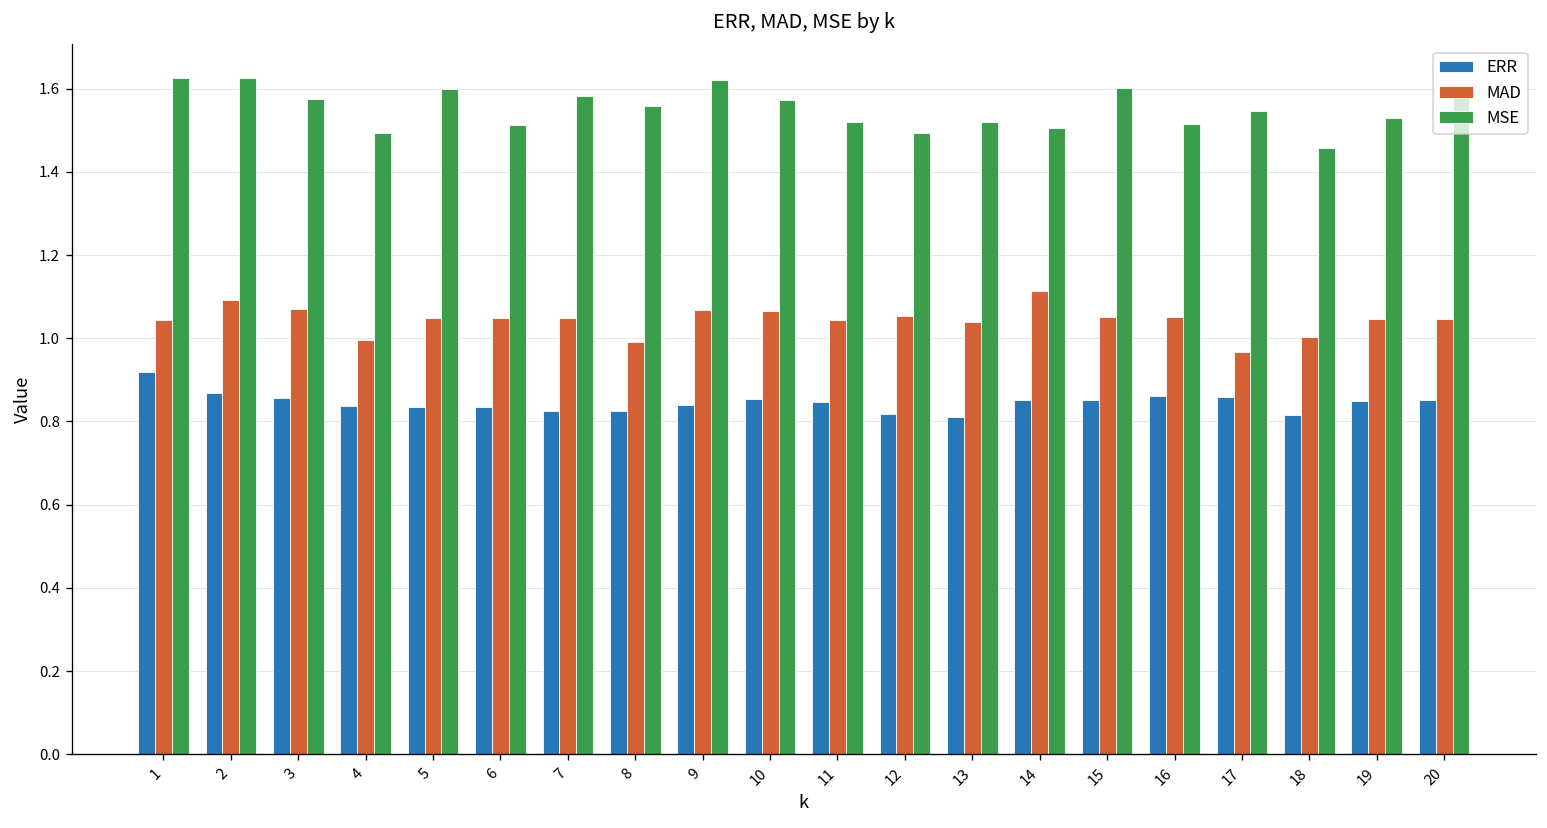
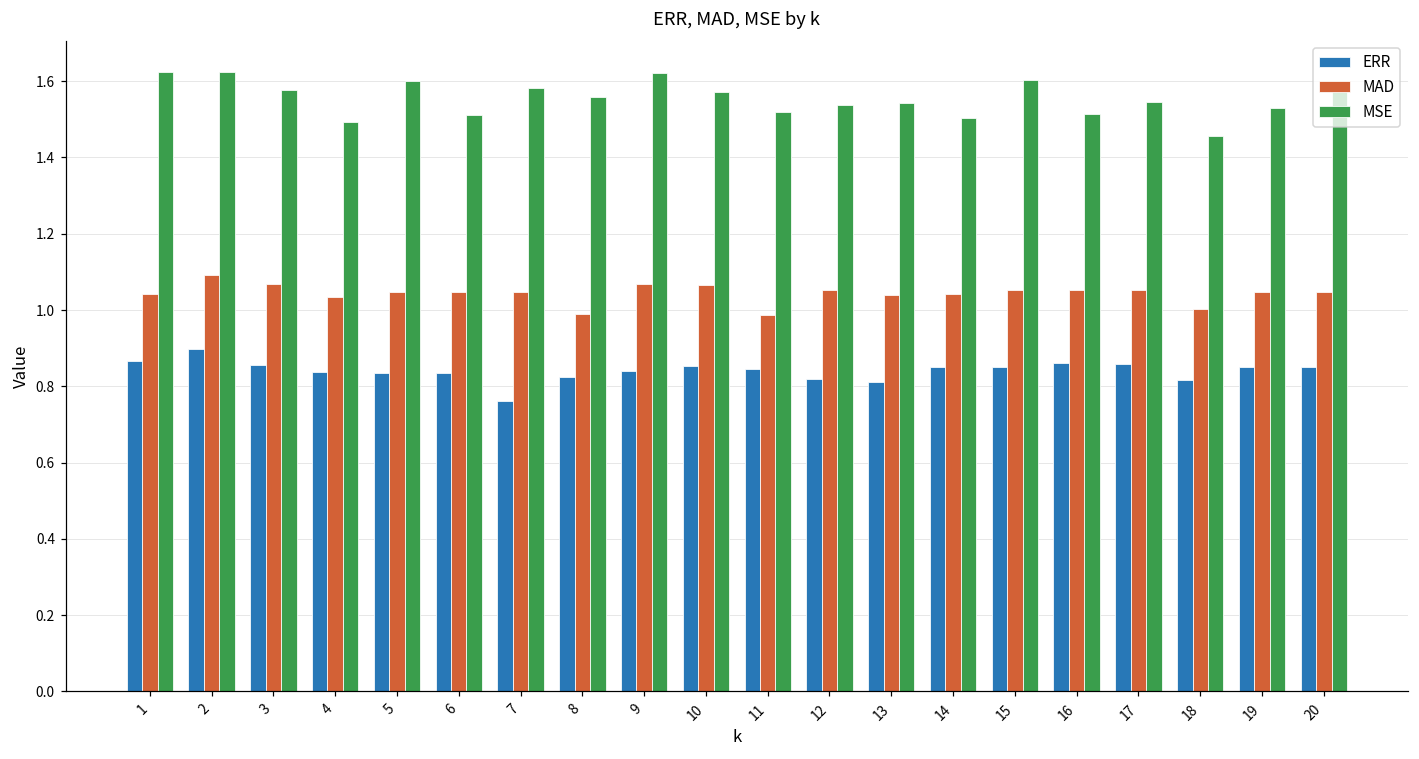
  {
    "ERR": {
-     "1": 0.92,
-     "2": 0.87,
+     "1": 0.87,
+     "2": 0.90,
      "3": 0.86,
      "4": 0.84,
      "5": 0.83,
      "6": 0.84,
-     "7": 0.82,
+     "7": 0.76,
      "8": 0.82,
      "9": 0.84,
      "10": 0.85,
      "11": 0.85,
      "12": 0.82,
      "13": 0.81,
      "14": 0.85,
      "15": 0.85,
      "16": 0.86,
      "17": 0.86,
      "18": 0.82,
      "19": 0.85,
      "20": 0.85
    },
    "MAD": {
      "1": 1.04,
      "2": 1.09,
      "3": 1.07,
-     "4": 1.00,
+     "4": 1.03,
      "5": 1.05,
      "6": 1.05,
      "7": 1.05,
      "8": 0.99,
      "9": 1.07,
      "10": 1.07,
-     "11": 1.04,
+     "11": 0.99,
      "12": 1.05,
      "13": 1.04,
-     "14": 1.11,
+     "14": 1.04,
      "15": 1.05,
      "16": 1.05,
-     "17": 0.97,
+     "17": 1.05,
      "18": 1.00,
      "19": 1.05,
      "20": 1.05
    },
    "MSE": {
      "1": 1.63,
      "2": 1.63,
      "3": 1.58,
      "4": 1.49,
      "5": 1.60,
      "6": 1.51,
      "7": 1.58,
      "8": 1.56,
      "9": 1.62,
      "10": 1.57,
      "11": 1.52,
-     "12": 1.49,
-     "13": 1.52,
+     "12": 1.54,
+     "13": 1.54,
      "14": 1.50,
      "15": 1.60,
      "16": 1.51,
      "17": 1.55,
      "18": 1.46,
      "19": 1.53
    }
  }
